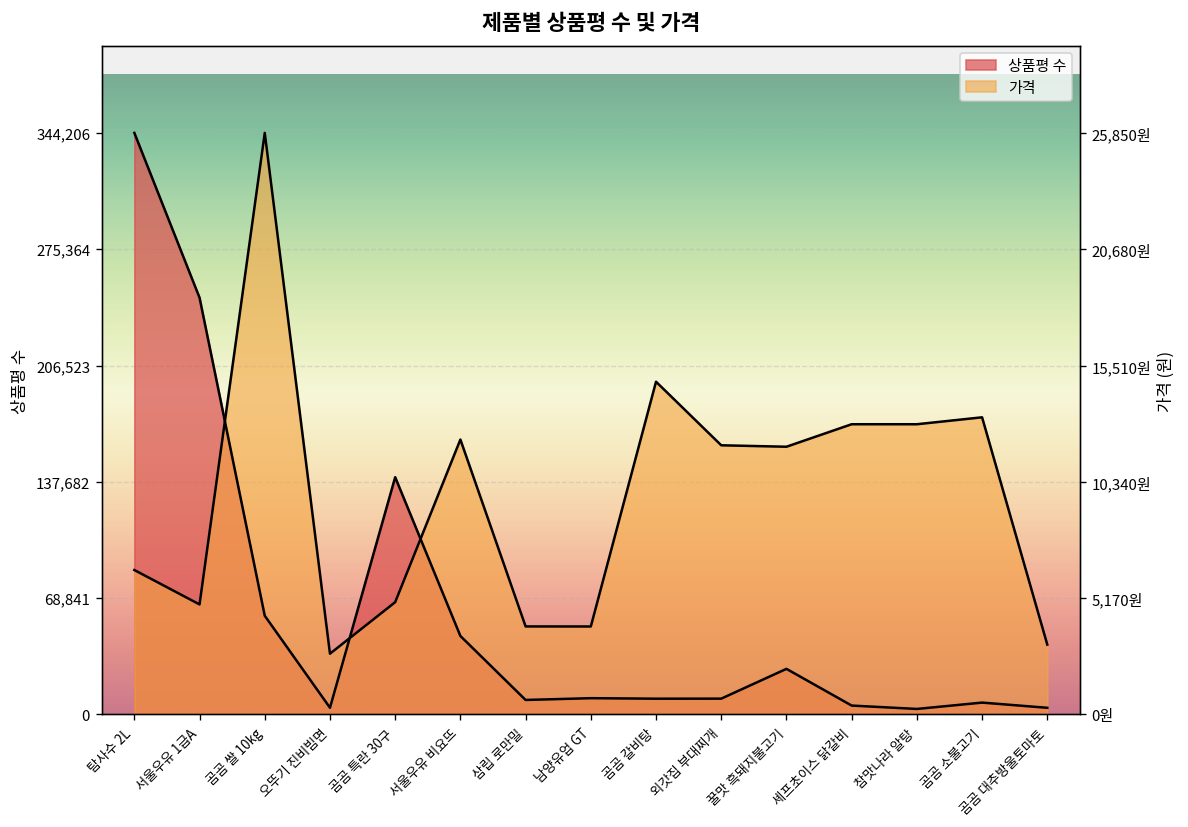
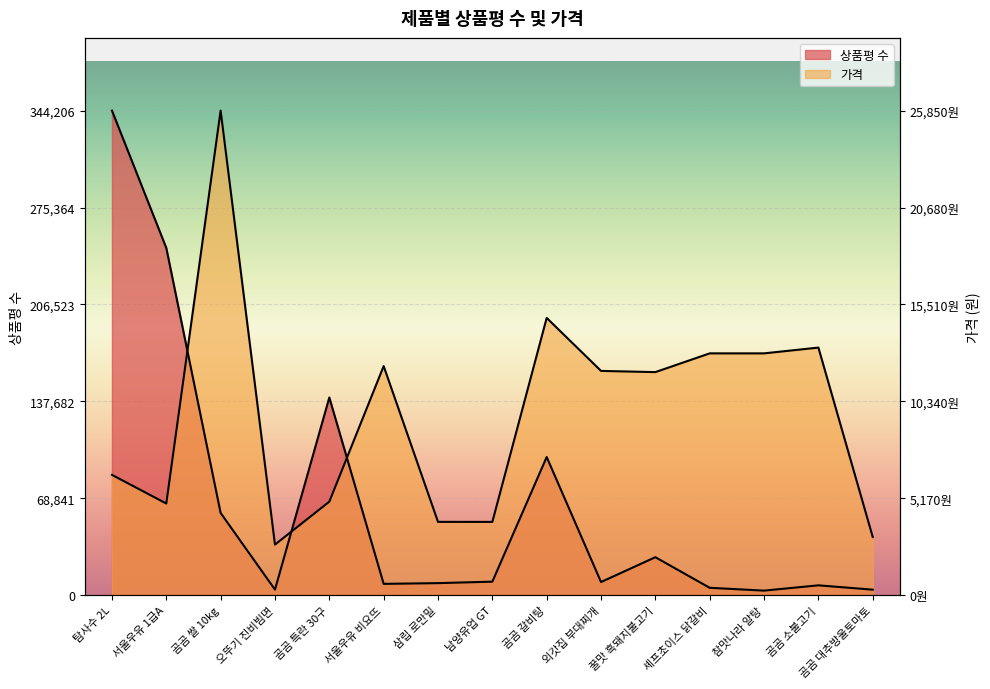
  {
    "상품평 수": {
      "탐사수 2L": "344,000",
      "서울우유 1급A": "247,000",
      "곰곰 쌀 10kg": "58,000",
      "오뚜기 진비빔면": "4,000",
      "곰곰 특란 30구": "140,000",
-     "서울우유 비요뜨": "46,000",
+     "서울우유 비요뜨": "8,000",
      "삼립 로만밀": "9,000",
      "남양유업 GT": "10,000",
-     "곰곰 갈비탕": "9,000",
+     "곰곰 갈비탕": "98,000",
      "외갓집 부대찌개": "9,000",
      "꿀맛 흑돼지불고기": "27,000",
      "셰프초이스 닭갈비": "5,000",
      "참맛나라 알탕": "3,000",
      "곰곰 소불고기": "7,000",
      "곰곰 대추방울토마토": "4,000"
    },
    "가격": {
      "탐사수 2L": "85,000",
      "서울우유 1급A": "65,000",
      "곰곰 쌀 10kg": "344,000",
      "오뚜기 진비빔면": "36,000",
      "곰곰 특란 30구": "66,000",
      "서울우유 비요뜨": "163,000",
      "삼립 로만밀": "52,000",
      "남양유업 GT": "52,000",
      "곰곰 갈비탕": "197,000",
      "외갓집 부대찌개": "159,000",
      "꿀맛 흑돼지불고기": "158,000",
      "셰프초이스 닭갈비": "172,000",
      "참맛나라 알탕": "172,000",
      "곰곰 소불고기": "176,000",
      "곰곰 대추방울토마토": "41,000"
    }
  }
